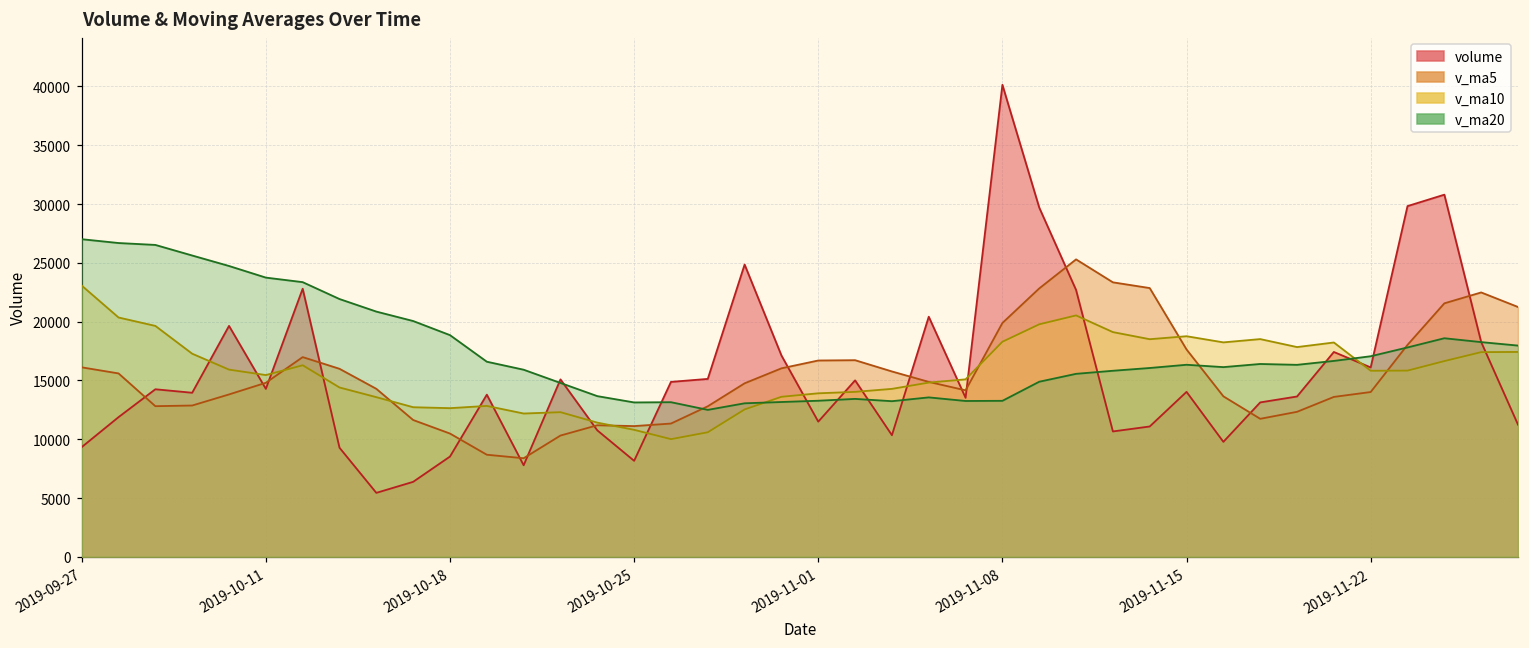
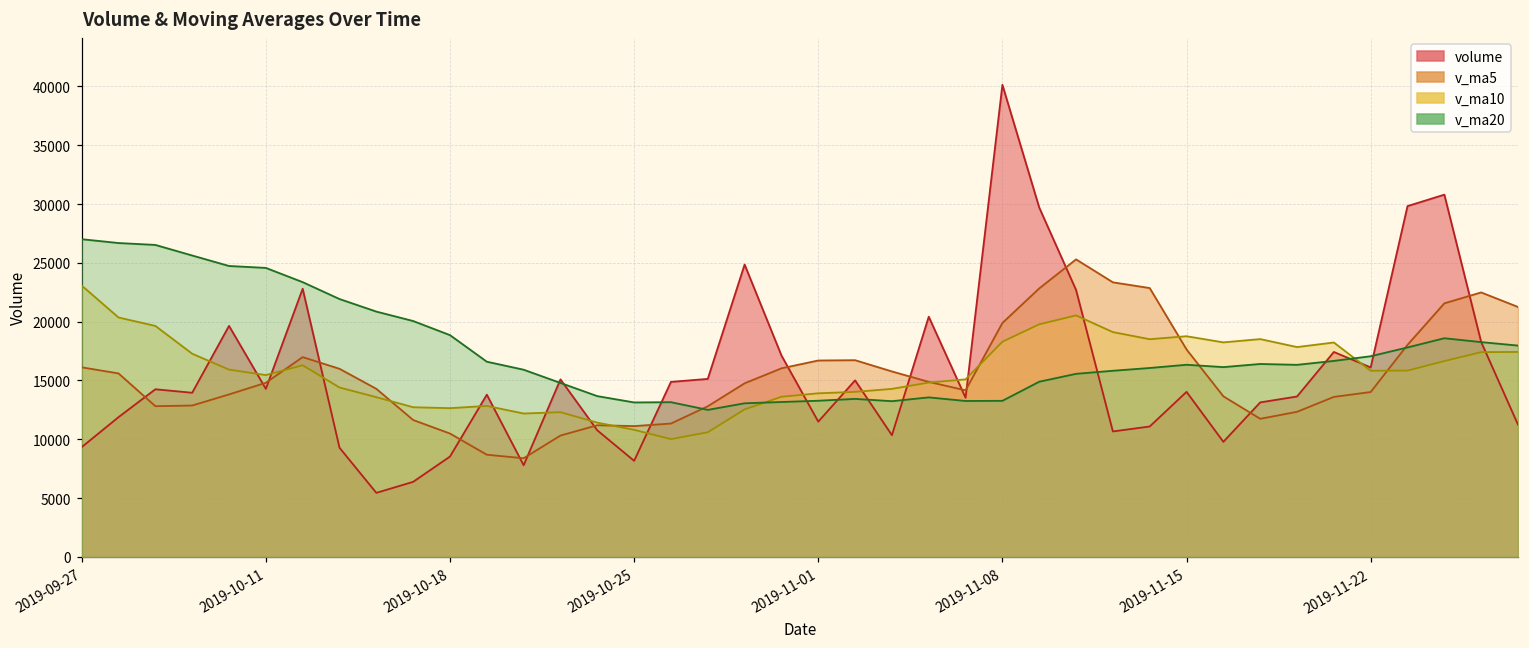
  {
    "v_ma20": {
      "2019-09-27": 27000,
-     "2019-10-11": 23700,
+     "2019-10-11": 24600,
      "2019-10-18": 18900,
      "2019-10-25": 13100,
      "2019-11-01": 13300,
      "2019-11-08": 13300,
      "2019-11-15": 16300,
      "2019-11-22": 17100
    }
  }
